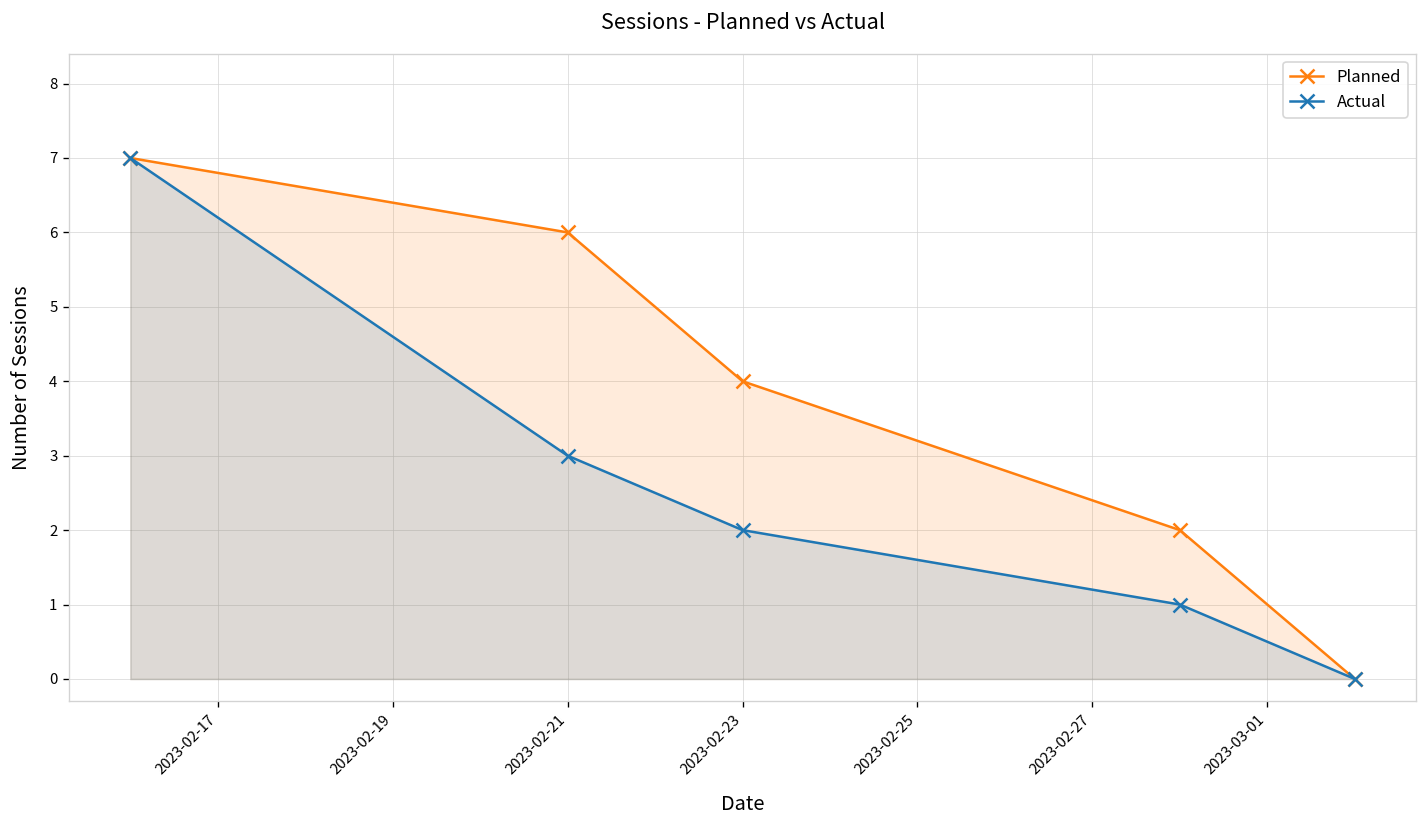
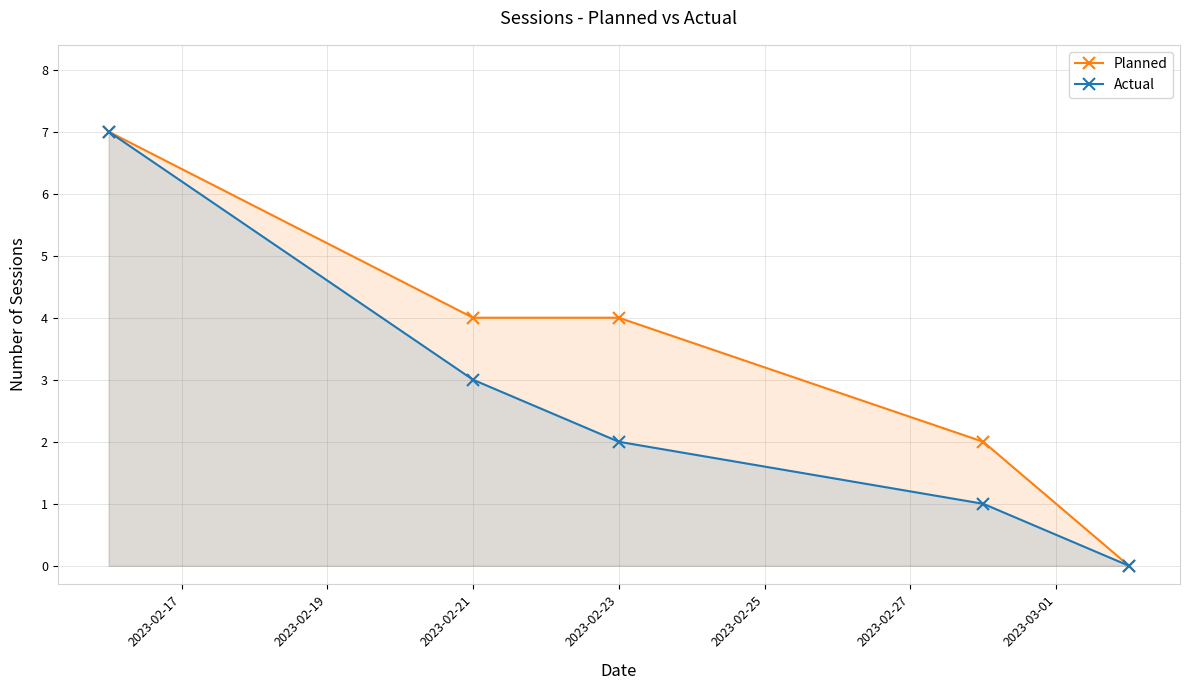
  {
    "Planned": {
-     "2023-02-21": 6,
+     "2023-02-21": 4,
      "2023-02-23": 4
    },
    "Actual": {
      "2023-02-21": 3,
      "2023-02-23": 2
    }
  }
